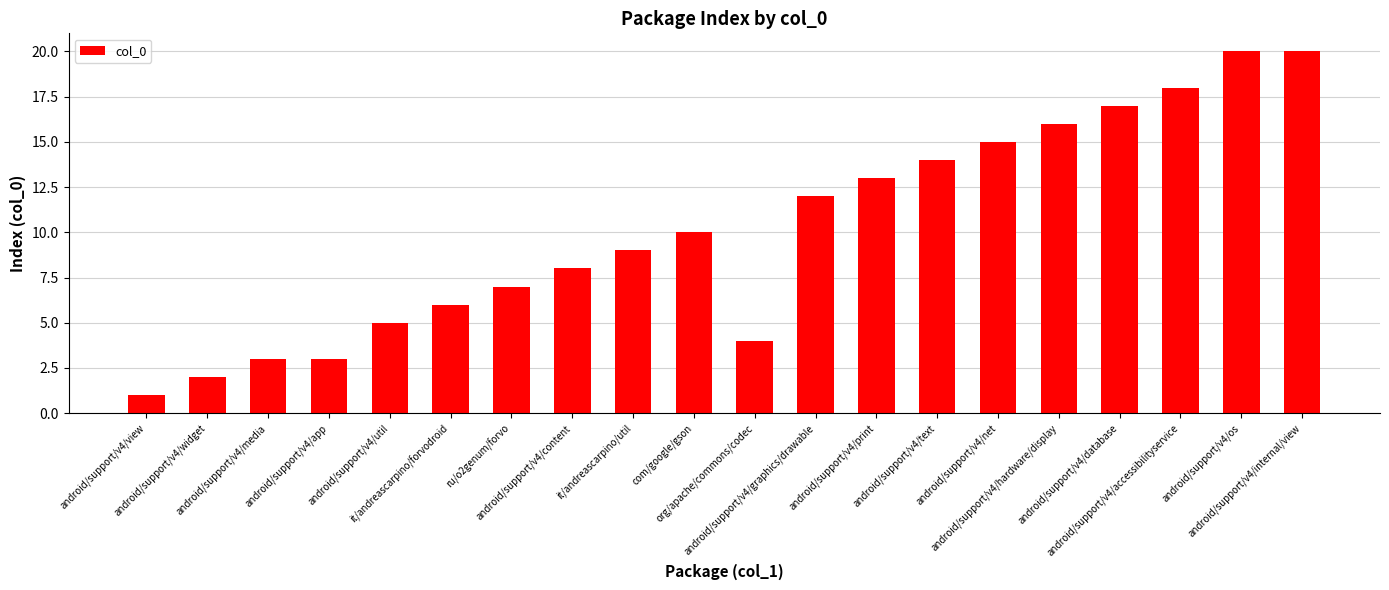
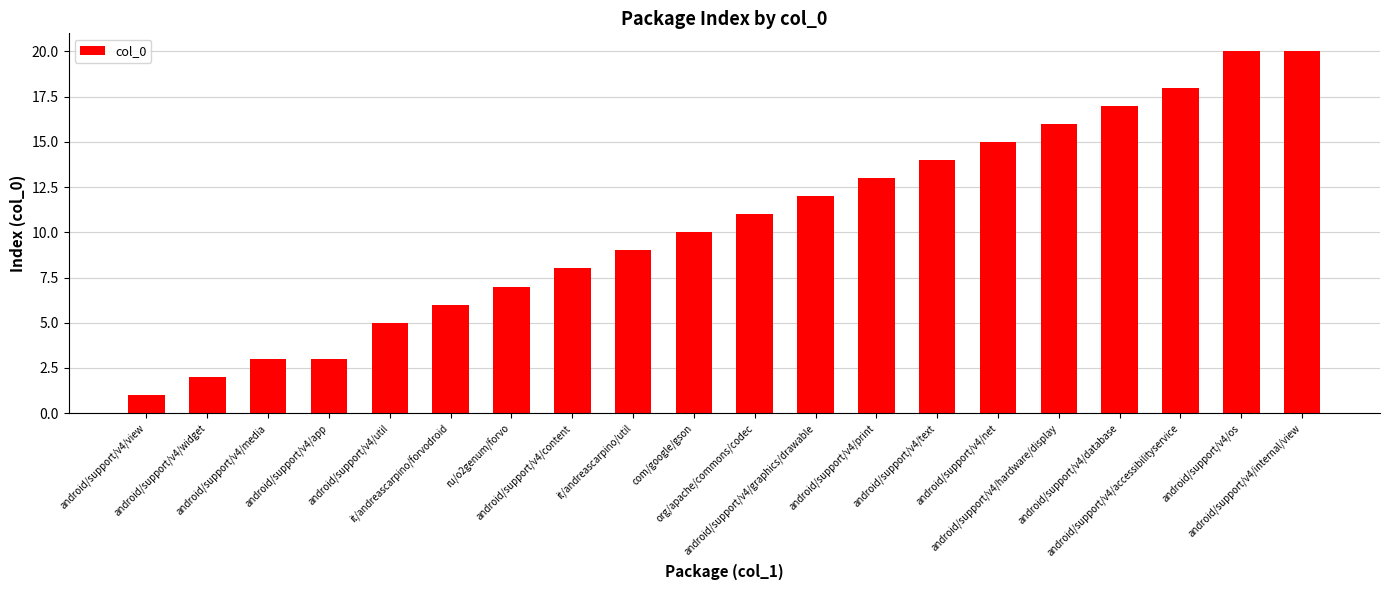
  {
    "android/support/v4/view": 1,
    "android/support/v4/widget": 2,
    "android/support/v4/media": 3,
    "android/support/v4/app": 3,
    "android/support/v4/util": 5,
    "it/andreascarpino/forvodroid": 6,
    "ru/o2genum/forvo": 7,
    "android/support/v4/content": 8,
    "it/andreascarpino/util": 9,
    "com/google/gson": 10,
-   "org/apache/commons/codec": 4,
+   "org/apache/commons/codec": 11,
    "android/support/v4/graphics/drawable": 12,
    "android/support/v4/print": 13,
    "android/support/v4/text": 14,
    "android/support/v4/net": 15,
    "android/support/v4/hardware/display": 16,
    "android/support/v4/database": 17,
    "android/support/v4/accessibilityservice": 18,
    "android/support/v4/os": 20,
    "android/support/v4/internal/view": 20
  }
